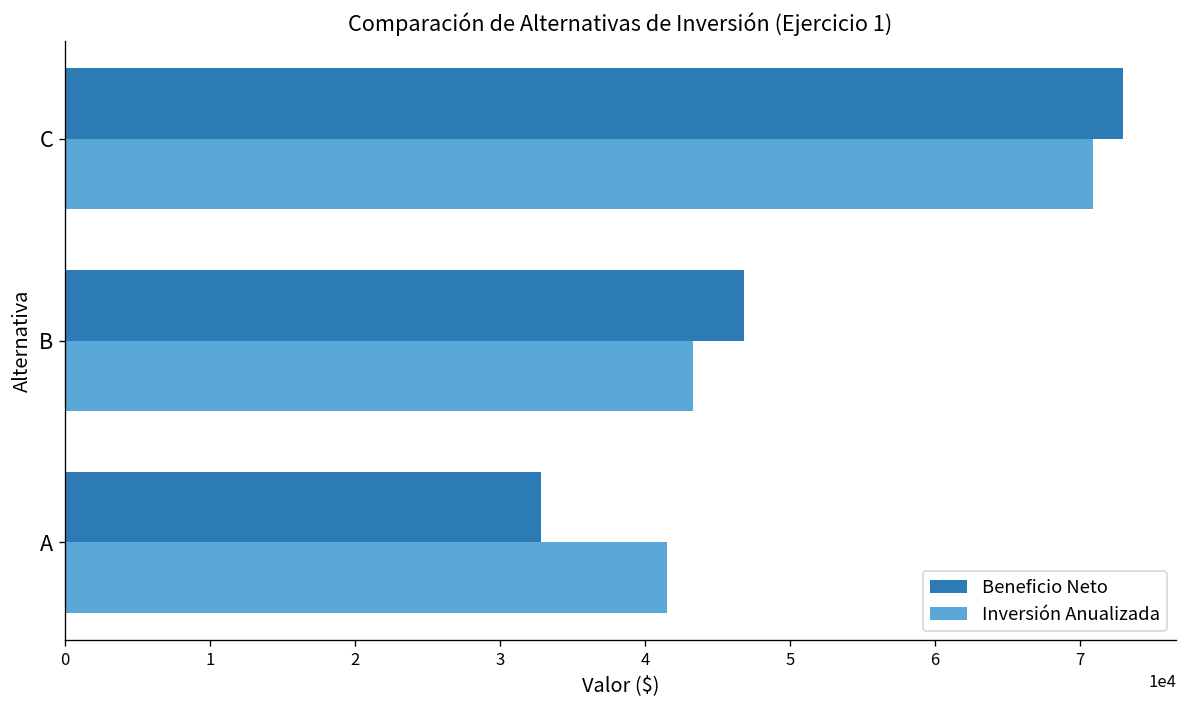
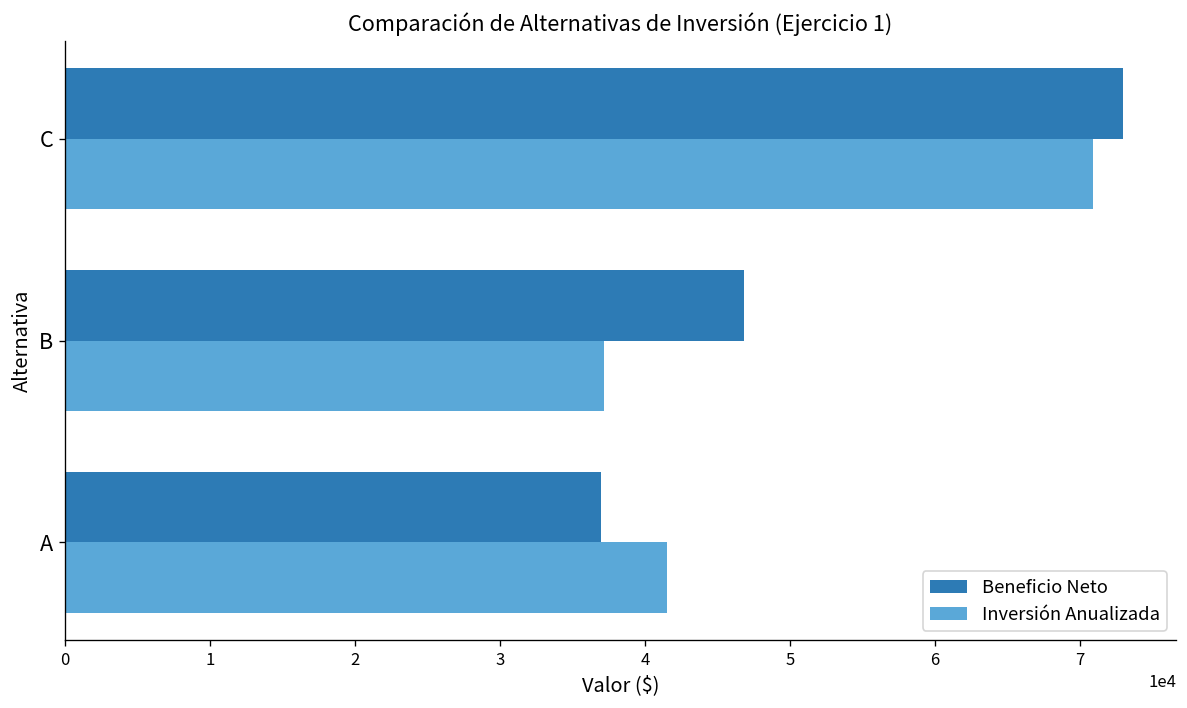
  {
    "Beneficio Neto": {
      "C": 73000,
      "B": 46800,
-     "A": 32800
+     "A": 37000
    },
    "Inversión Anualizada": {
      "C": 70900,
-     "B": 43300,
+     "B": 37200,
      "A": 41600
    }
  }
